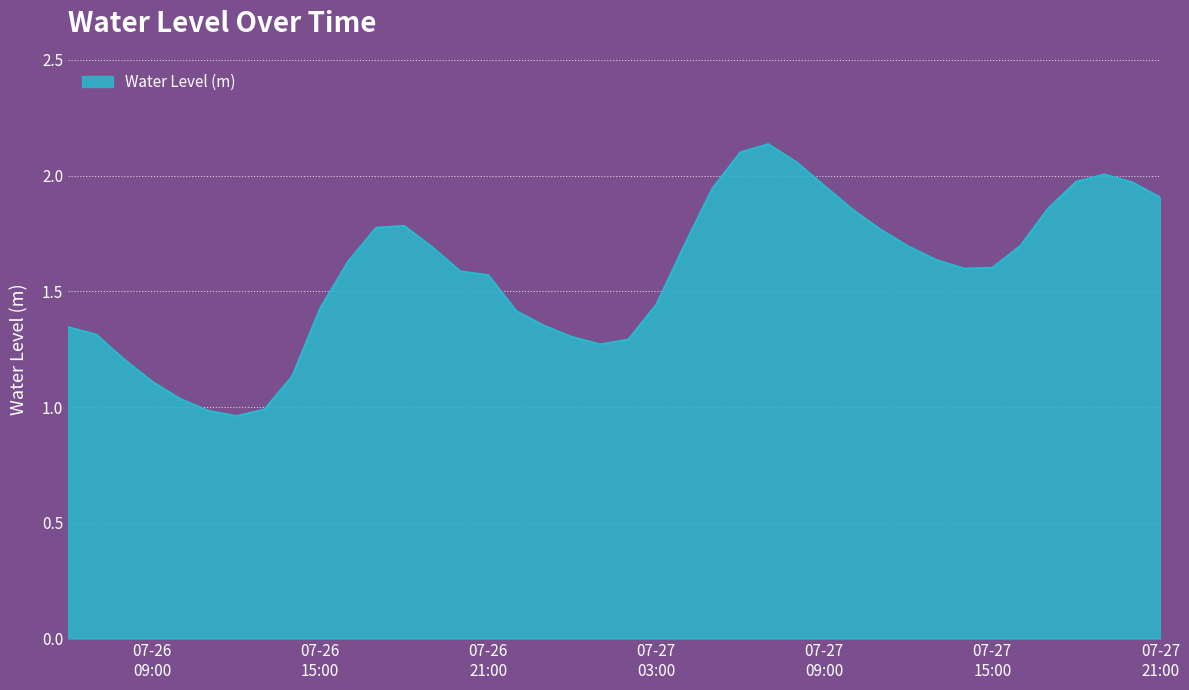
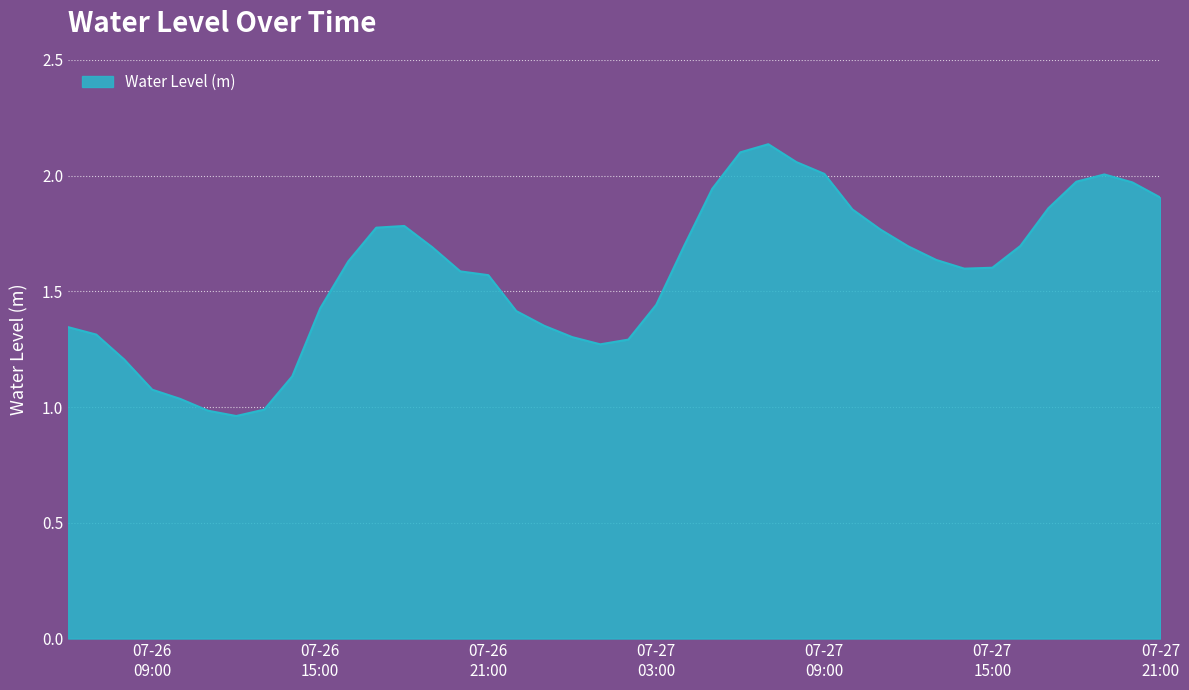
  {
-   "07-26 09:00": 1.11,
+   "07-26 09:00": 1.07,
    "07-26 15:00": 1.43,
    "07-26 21:00": 1.57,
    "07-27 03:00": 1.44,
-   "07-27 09:00": 1.96,
+   "07-27 09:00": 2.01,
    "07-27 15:00": 1.60,
    "07-27 21:00": 1.90
  }
